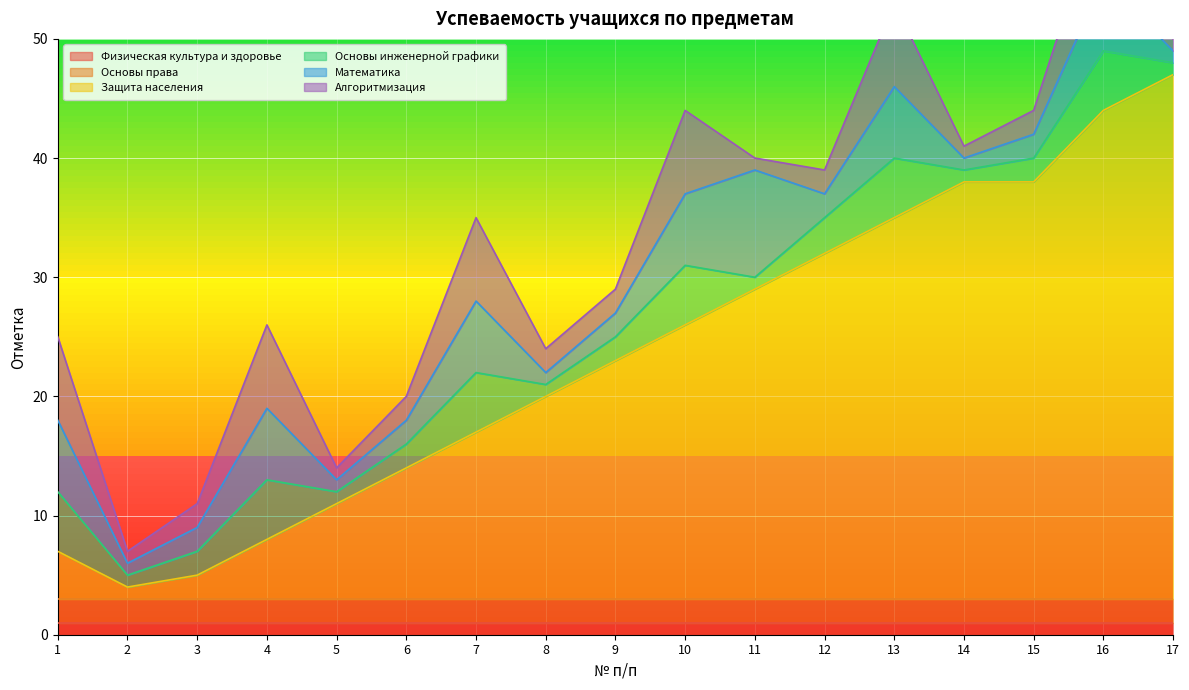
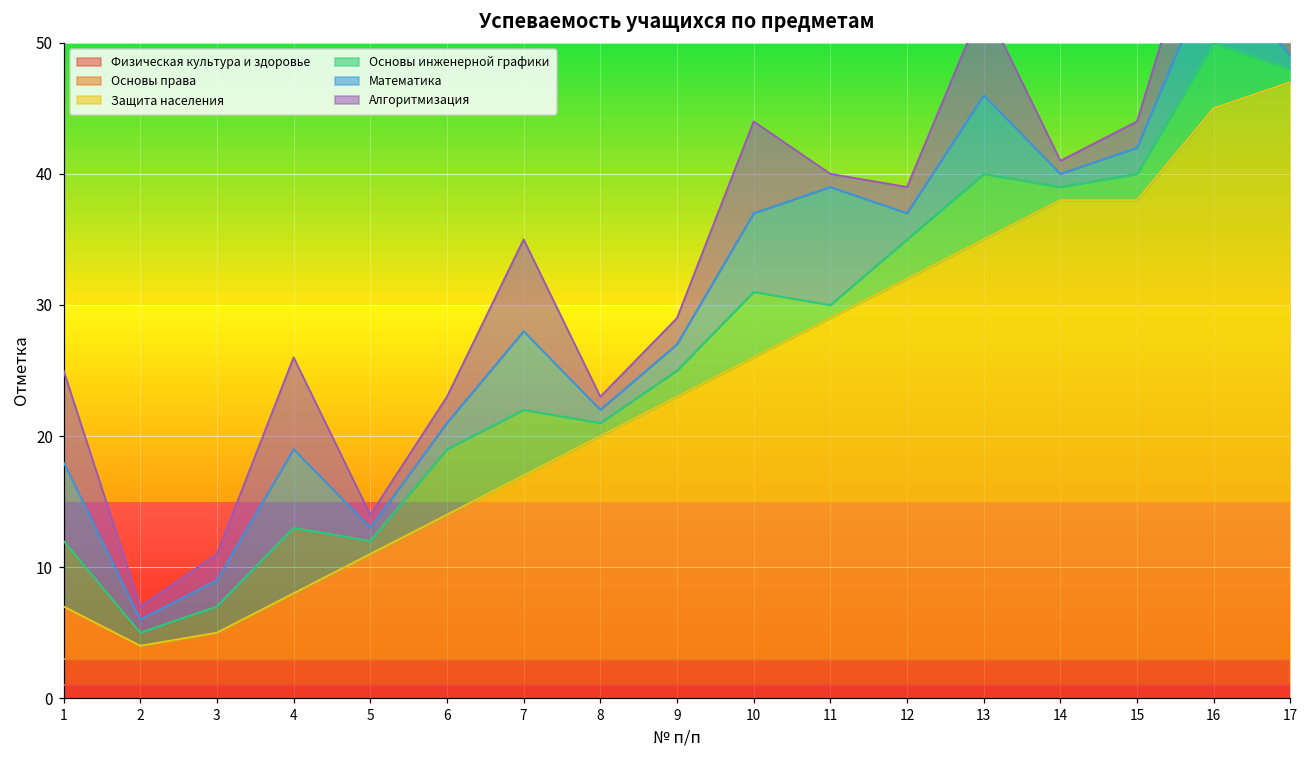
  {
    "Защита населения": {
-     "16": 44.0
+     "16": 45.0
    },
    "Основы инженерной графики": {
-     "6": 2,
+     "6": 5,
      "16": 5
    },
    "Математика": {
      "6": 2.0
    },
    "Алгоритмизация": {
      "6": 2,
-     "8": 2
+     "8": 1
    }
  }
